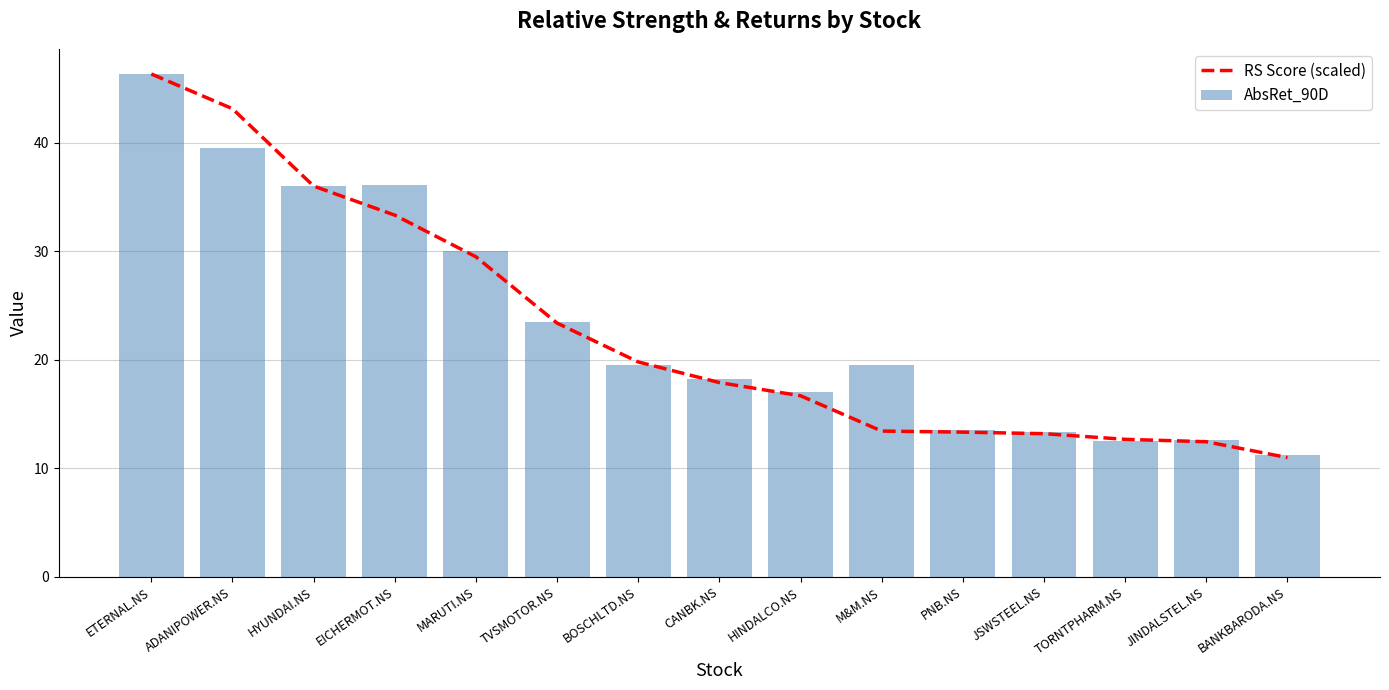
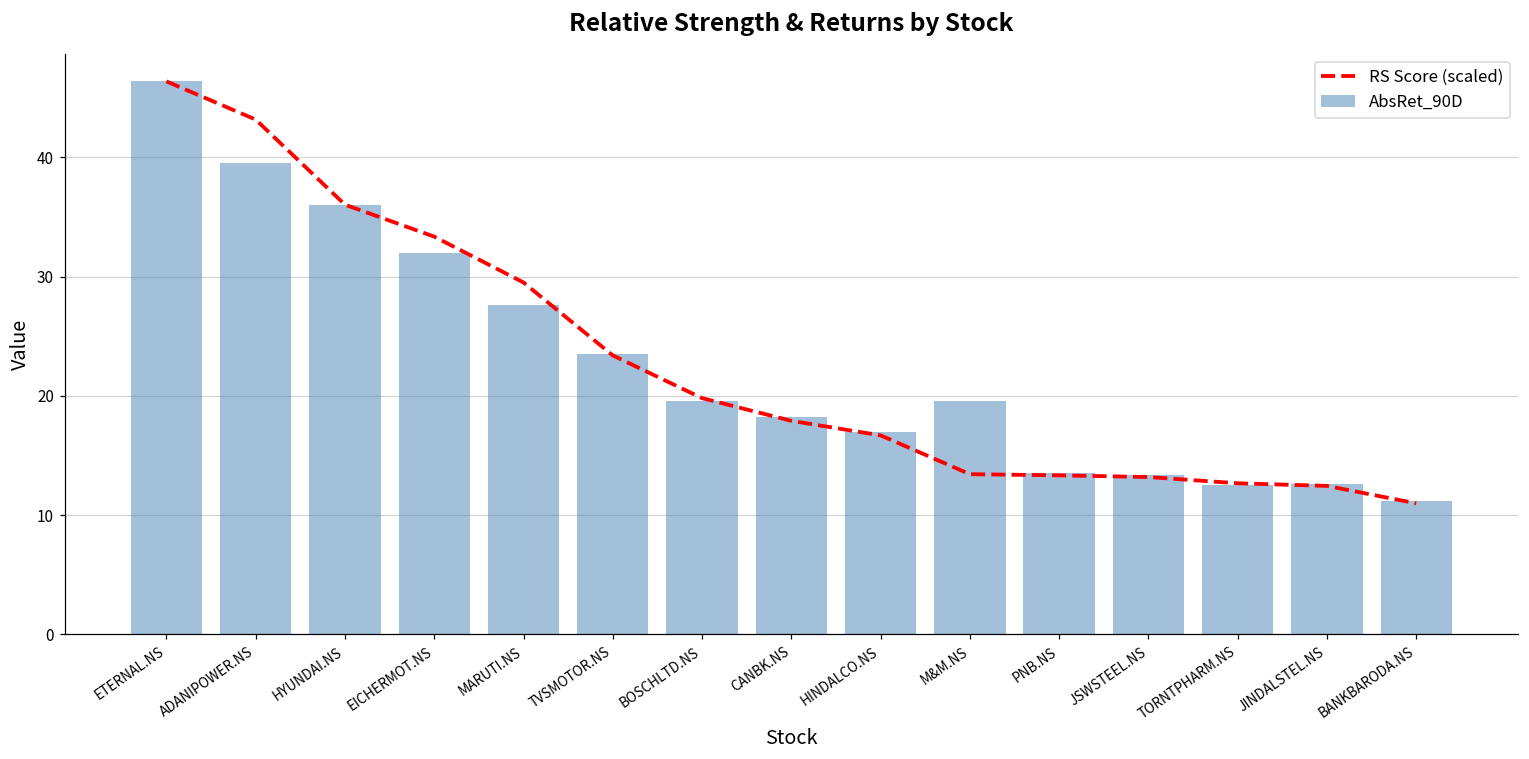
  {
    "RS Score (scaled)": {
      "ETERNAL.NS": 46.4,
      "ADANIPOWER.NS": 43.2,
      "HYUNDAI.NS": 36.0,
      "EICHERMOT.NS": 33.3,
      "MARUTI.NS": 29.5,
      "TVSMOTOR.NS": 23.4,
      "BOSCHLTD.NS": 19.8,
      "CANBK.NS": 17.9,
      "HINDALCO.NS": 16.7,
      "M&M.NS": 13.4,
      "PNB.NS": 13.3,
      "JSWSTEEL.NS": 13.2,
      "TORNTPHARM.NS": 12.7,
      "JINDALSTEL.NS": 12.4,
      "BANKBARODA.NS": 11.0
    },
    "AbsRet_90D": {
      "ETERNAL.NS": 46.4,
      "ADANIPOWER.NS": 39.6,
      "HYUNDAI.NS": 36.0,
-     "EICHERMOT.NS": 36.2,
-     "MARUTI.NS": 30.0,
+     "EICHERMOT.NS": 32.0,
+     "MARUTI.NS": 27.6,
      "TVSMOTOR.NS": 23.5,
      "BOSCHLTD.NS": 19.6,
      "CANBK.NS": 18.2,
      "HINDALCO.NS": 17.0,
      "M&M.NS": 19.5,
      "PNB.NS": 13.5,
      "JSWSTEEL.NS": 13.4,
      "TORNTPHARM.NS": 12.5,
      "JINDALSTEL.NS": 12.6,
      "BANKBARODA.NS": 11.2
    }
  }
